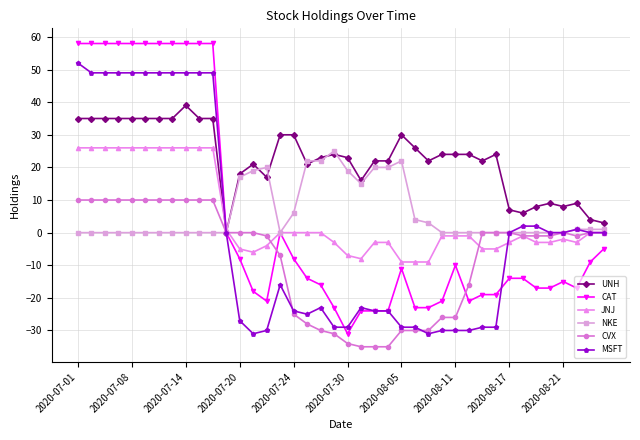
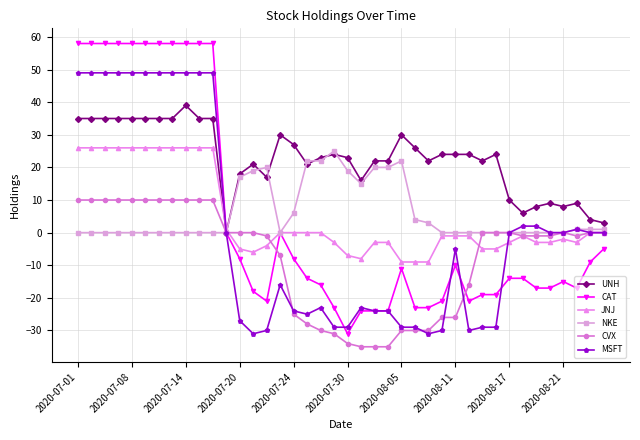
  {
    "UNH": {
      "2020-07-01": 35,
      "2020-07-08": 35,
      "2020-07-14": 39,
      "2020-07-20": 18,
-     "2020-07-24": 30,
+     "2020-07-24": 27,
      "2020-07-30": 23,
      "2020-08-05": 30,
      "2020-08-11": 24,
-     "2020-08-17": 7,
+     "2020-08-17": 10,
      "2020-08-21": 8
    },
    "CAT": {
      "2020-07-01": 58,
      "2020-07-08": 58,
      "2020-07-14": 58,
      "2020-07-20": -8,
      "2020-07-24": -8,
      "2020-07-30": -31,
      "2020-08-05": -11,
      "2020-08-11": -10,
      "2020-08-17": -14,
      "2020-08-21": -15
    },
    "MSFT": {
-     "2020-07-01": 52,
+     "2020-07-01": 49,
      "2020-07-08": 49,
      "2020-07-14": 49,
      "2020-07-20": -27,
      "2020-07-24": -24,
      "2020-07-30": -29,
      "2020-08-05": -29,
-     "2020-08-11": -30
+     "2020-08-11": -5
    }
  }
